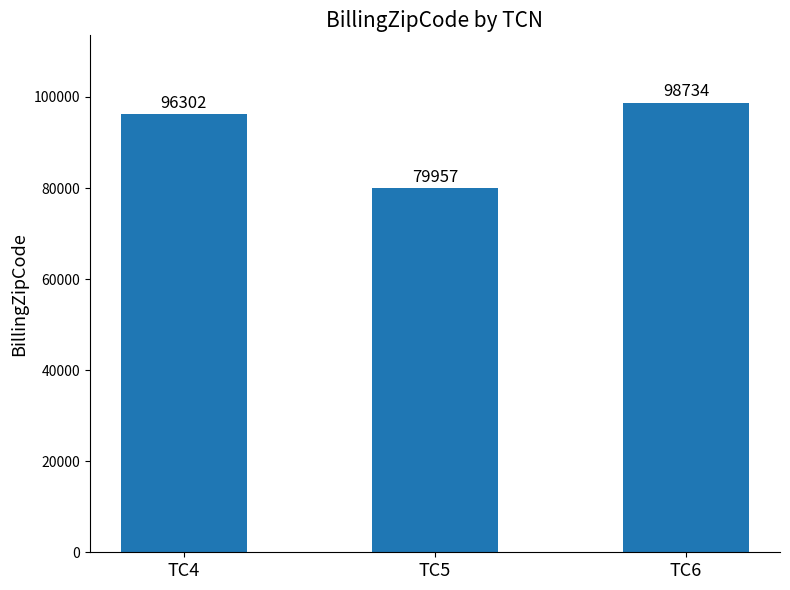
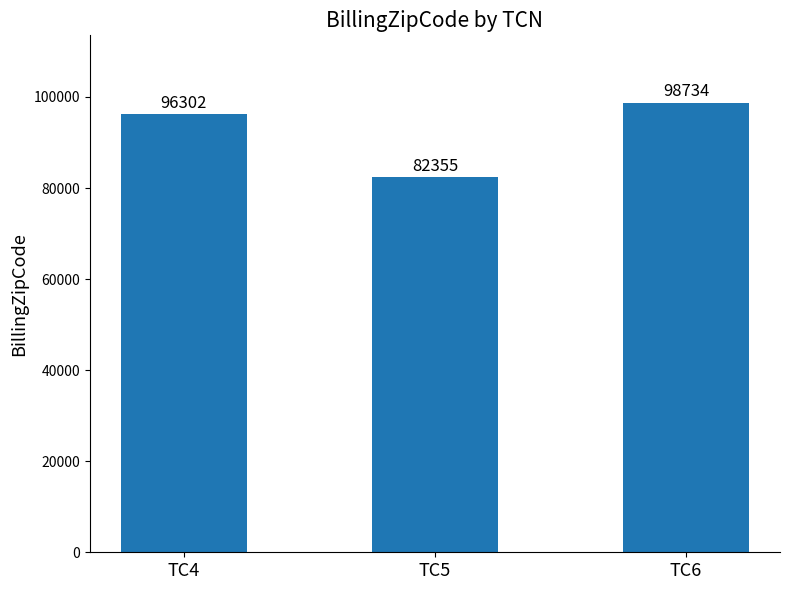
  {
    "TC4": 96302,
-   "TC5": 79957,
+   "TC5": 82355,
    "TC6": 98734
  }
